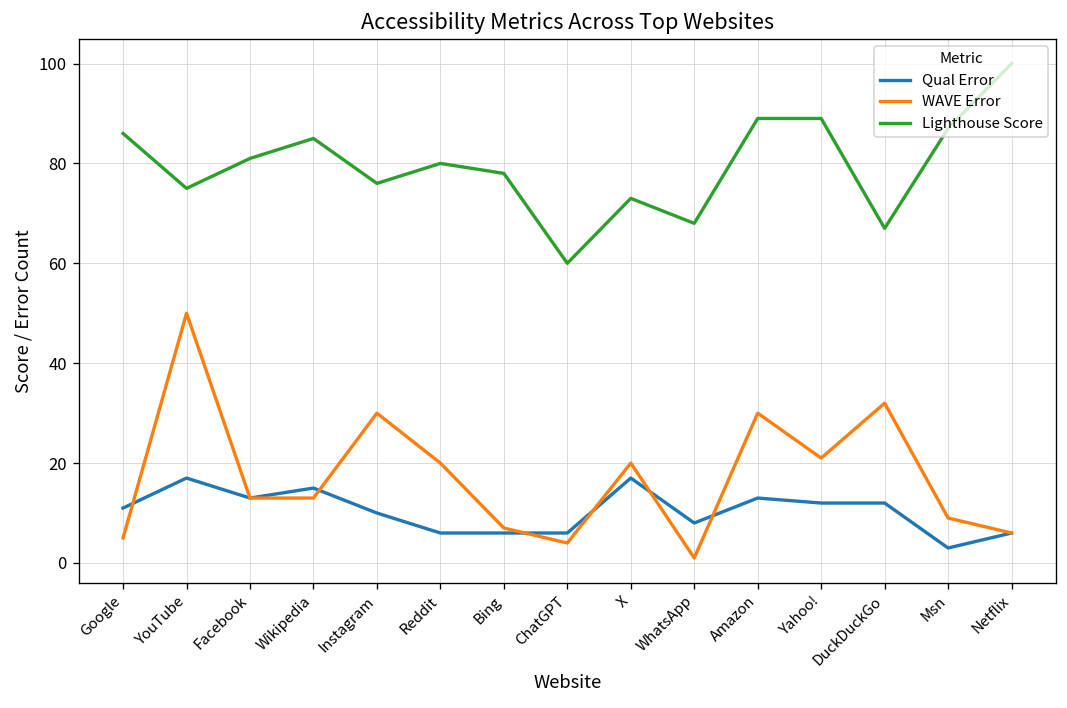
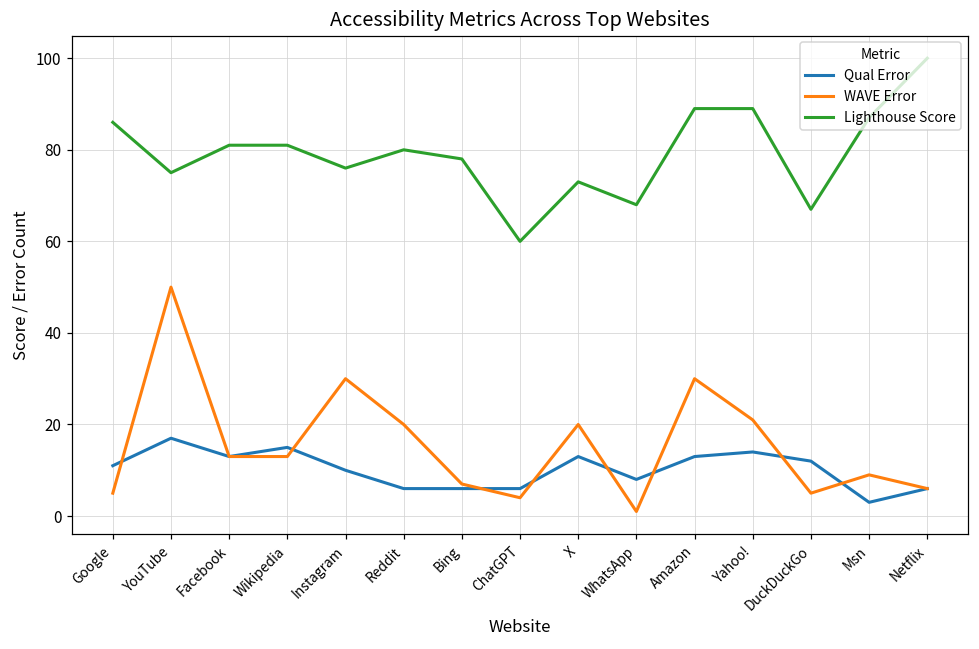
  {
    "Qual Error": {
      "Google": 11,
      "YouTube": 17,
      "Wikipedia": 15,
      "Instagram": 10,
      "Reddit": 6,
      "Bing": 6,
      "ChatGPT": 6,
-     "X": 17,
+     "X": 13,
      "WhatsApp": 8,
      "Amazon": 13,
-     "Yahoo!": 12,
+     "Yahoo!": 14,
      "DuckDuckGo": 12,
      "Msn": 3
    },
    "WAVE Error": {
      "Google": 5,
      "YouTube": 50,
      "Wikipedia": 13,
      "Instagram": 30,
      "Reddit": 20,
      "Bing": 7,
      "ChatGPT": 4,
      "X": 20,
      "WhatsApp": 1,
      "Amazon": 30,
      "Yahoo!": 21,
-     "DuckDuckGo": 32,
+     "DuckDuckGo": 5,
      "Msn": 9
    },
    "Lighthouse Score": {
      "Google": 86,
      "YouTube": 75,
      "Facebook": 81,
-     "Wikipedia": 85,
+     "Wikipedia": 81,
      "Instagram": 76,
      "Reddit": 80,
      "Bing": 78,
      "ChatGPT": 60,
      "X": 73,
      "WhatsApp": 68,
      "Amazon": 89,
      "Yahoo!": 89,
      "DuckDuckGo": 67
    }
  }
